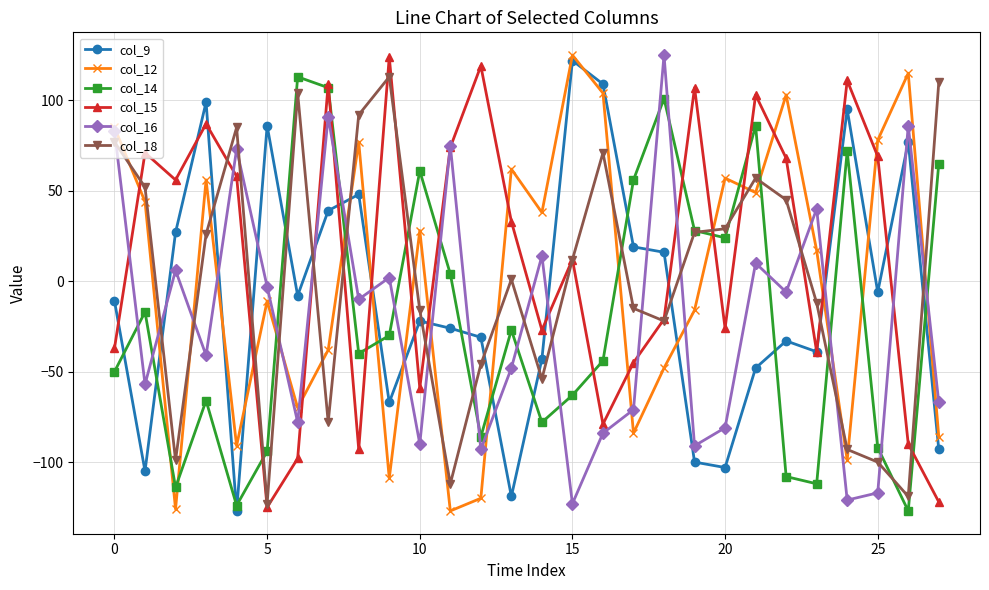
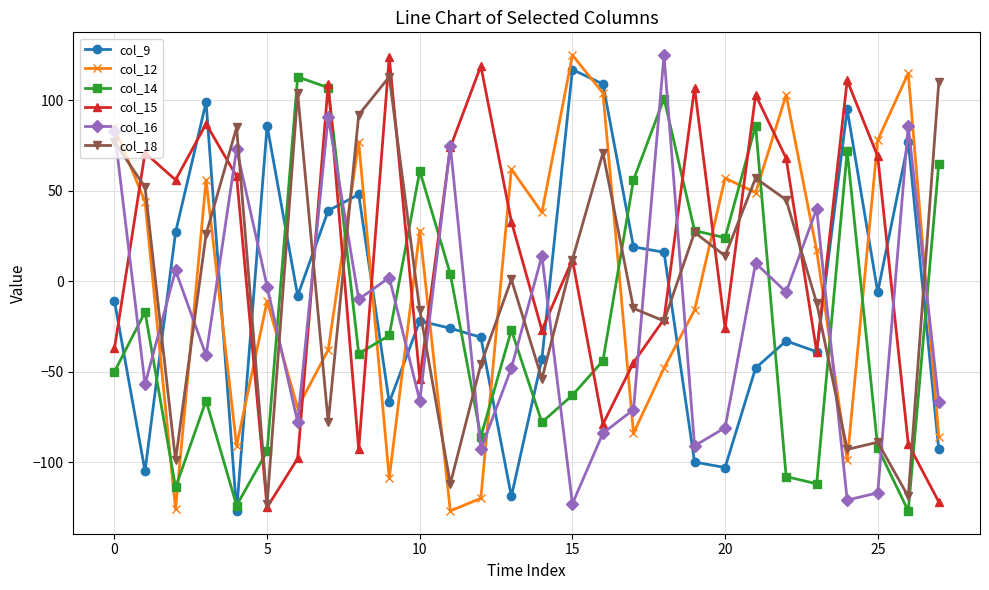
  {
    "col_9": {
      "0": -11,
      "5": 86,
      "10": -22,
-     "15": 122,
+     "15": 117,
      "20": -103,
      "25": -6
    },
    "col_12": {
      "5": -11,
      "10": 28,
      "15": 125,
      "20": 57,
      "25": 78
    },
    "col_14": {
      "0": -50,
      "5": -94,
      "10": 61,
      "15": -63,
      "20": 24,
      "25": -92
    },
    "col_15": {
      "0": -37,
      "5": -125,
-     "10": -59,
+     "10": -54,
      "20": -26,
      "25": 69
    },
    "col_16": {
      "5": -3,
-     "10": -90,
+     "10": -66,
      "15": -123,
      "20": -81,
      "25": -117
    },
    "col_18": {
      "5": -123,
      "10": -16,
-     "20": 29,
-     "25": -100
+     "20": 14,
+     "25": -89
    }
  }
